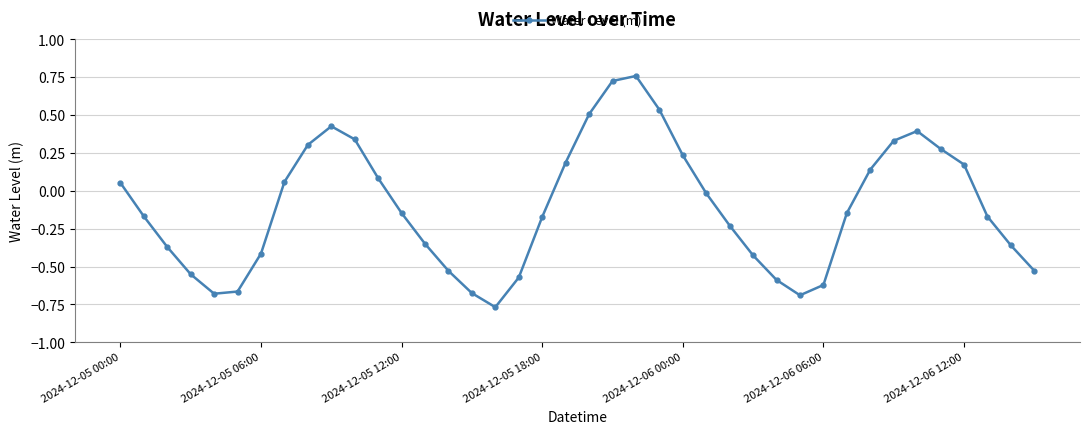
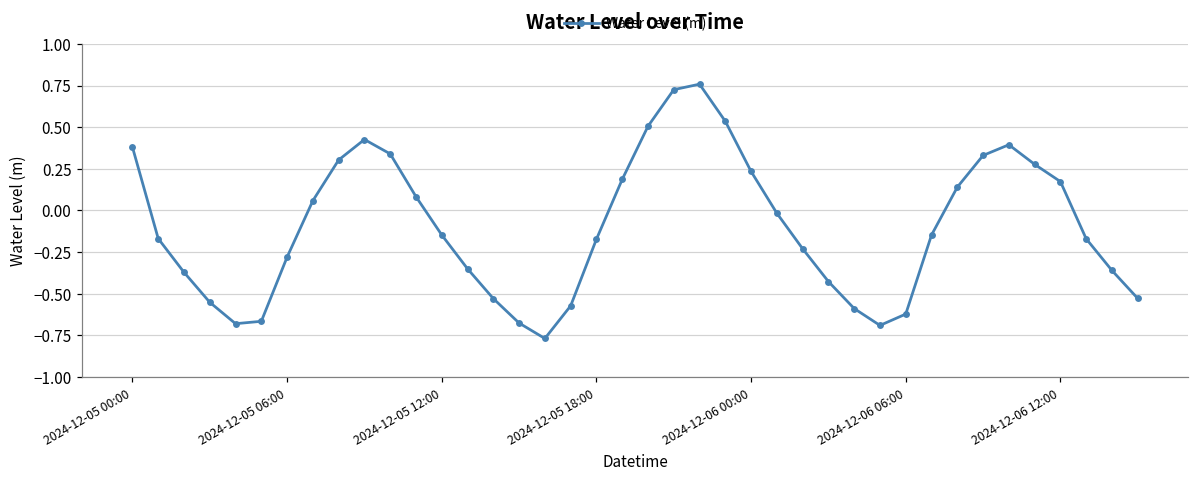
  {
-   "2024-12-05 00:00": 0.05,
-   "2024-12-05 06:00": -0.41,
+   "2024-12-05 00:00": 0.38,
+   "2024-12-05 06:00": -0.28,
    "2024-12-05 12:00": -0.15,
    "2024-12-05 18:00": -0.17,
    "2024-12-06 00:00": 0.23,
    "2024-12-06 06:00": -0.62,
    "2024-12-06 12:00": 0.17
  }
